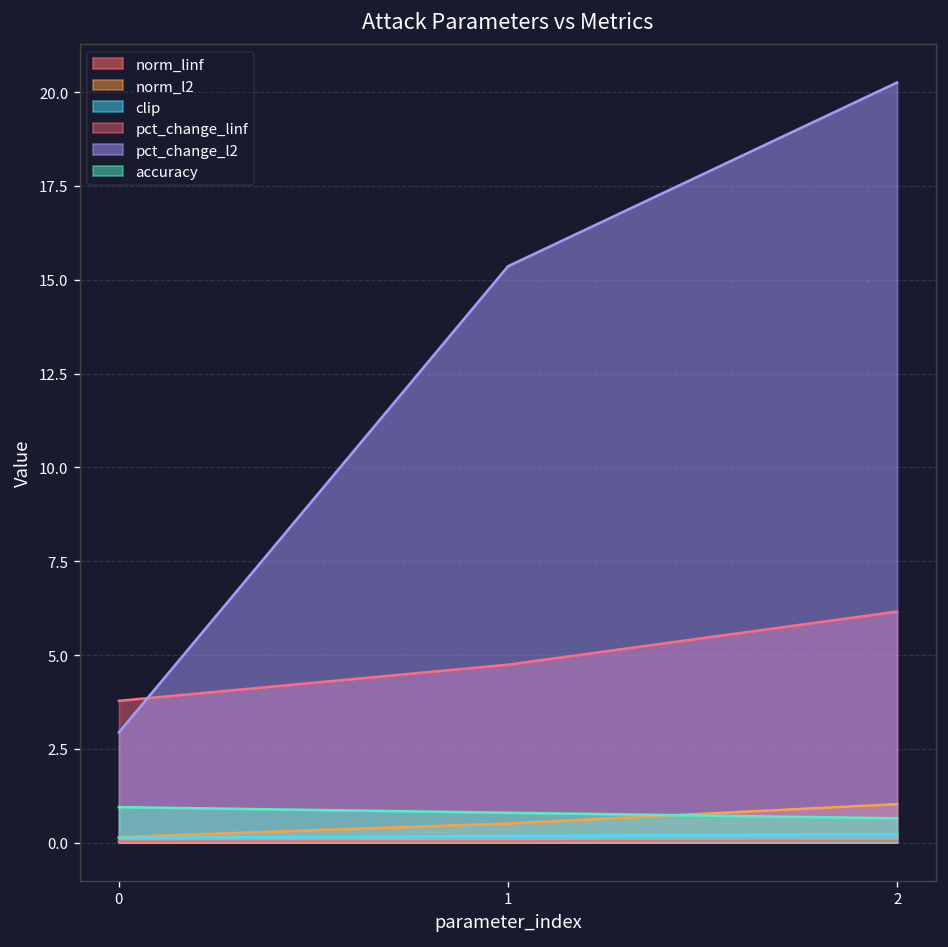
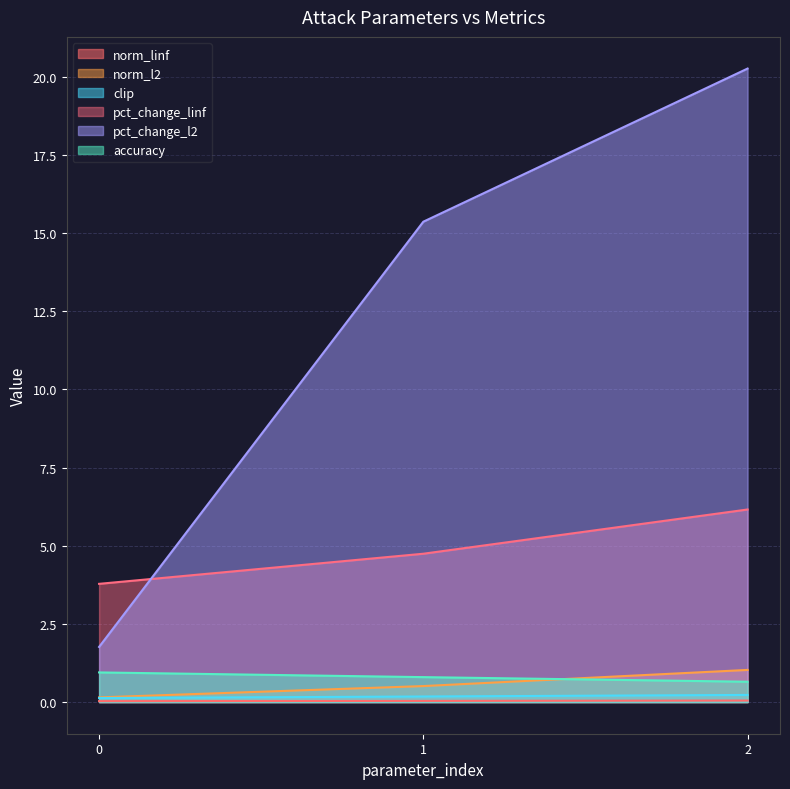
  {
    "pct_change_l2": {
-     "0": 2.9,
+     "0": 1.8,
      "1": 15.4,
      "2": 20.3
    }
  }
